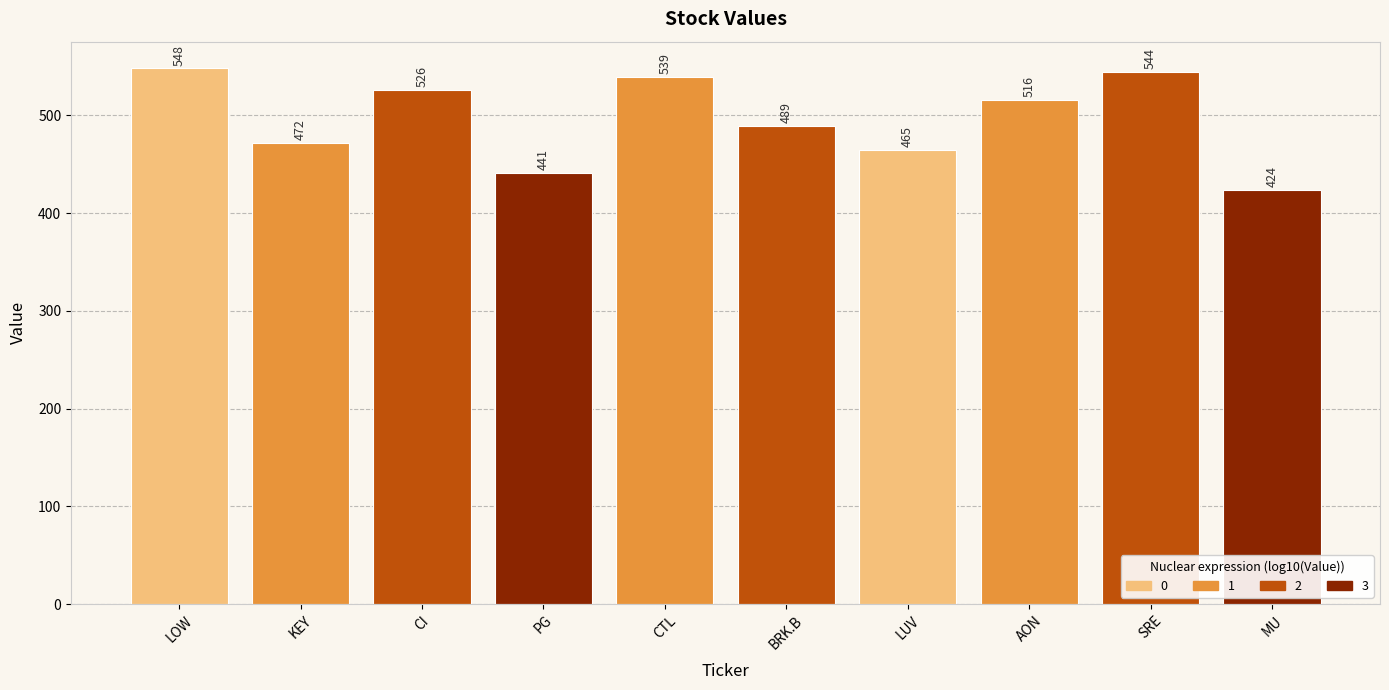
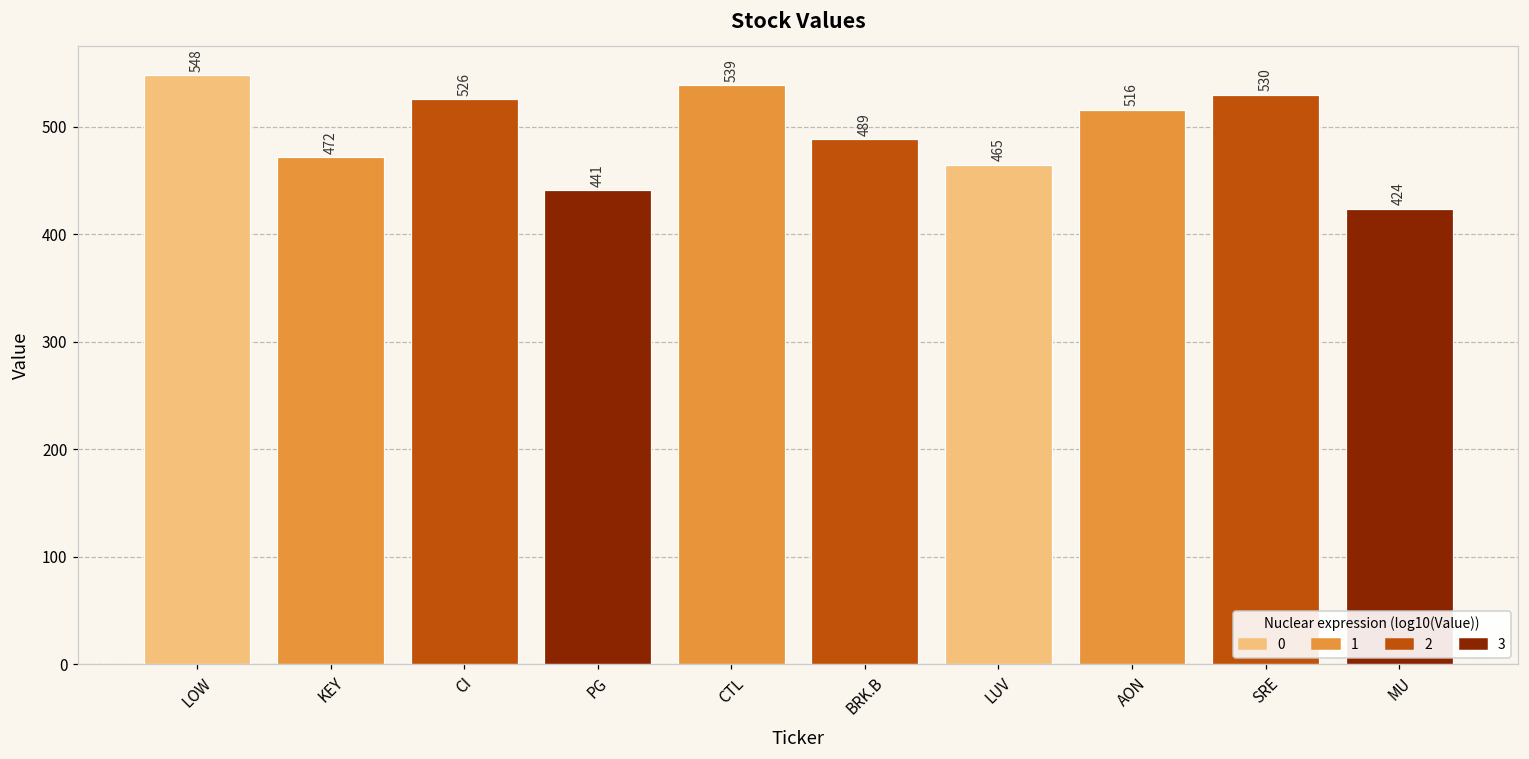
  {
    "LOW": 548,
    "KEY": 472,
    "CI": 526,
    "PG": 441,
    "CTL": 539,
    "BRK.B": 489,
    "LUV": 465,
    "AON": 516,
-   "SRE": 544,
+   "SRE": 530,
    "MU": 424
  }
